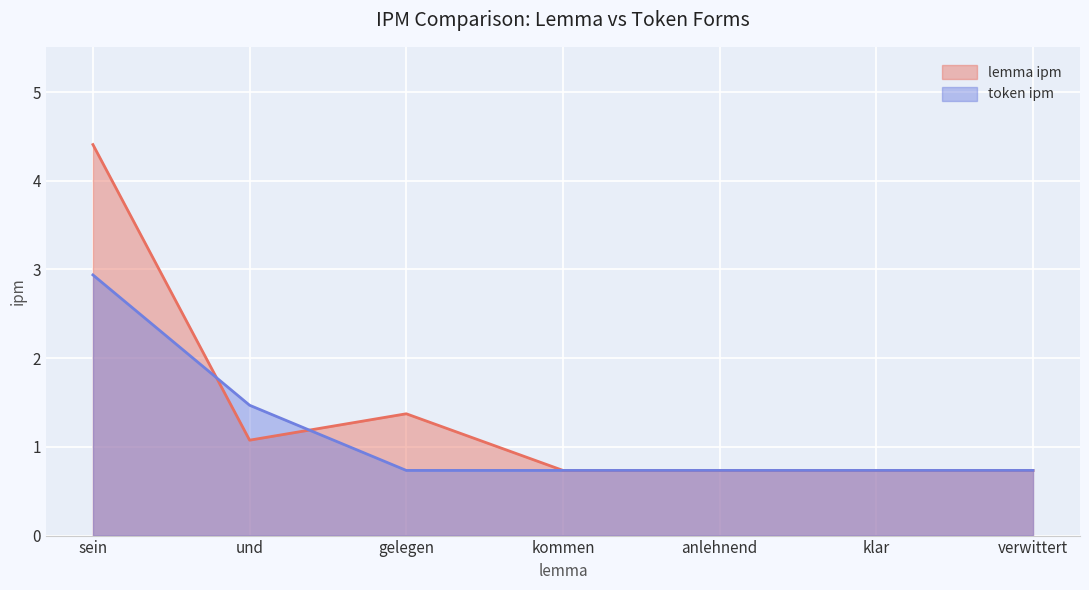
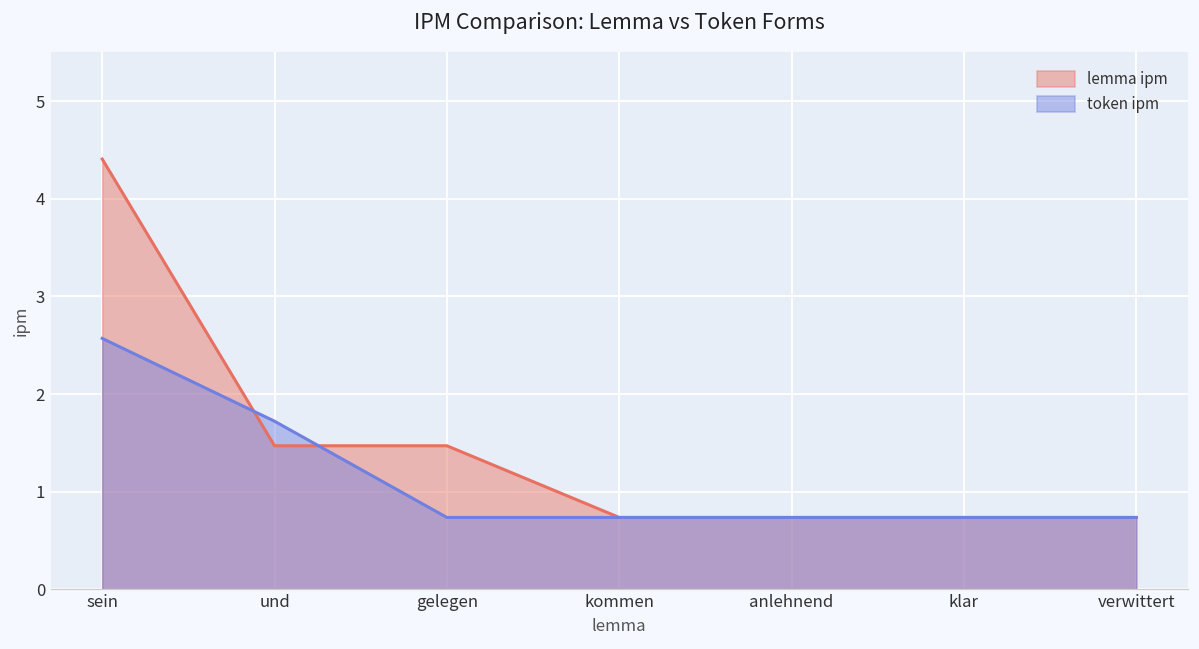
  {
    "lemma ipm": {
      "sein": 4.4,
-     "und": 1.1,
-     "gelegen": 1.4
+     "und": 1.5,
+     "gelegen": 1.5
    },
    "token ipm": {
-     "sein": 2.9,
-     "und": 1.5,
+     "sein": 2.6,
+     "und": 1.7,
      "gelegen": 0.7
    }
  }
